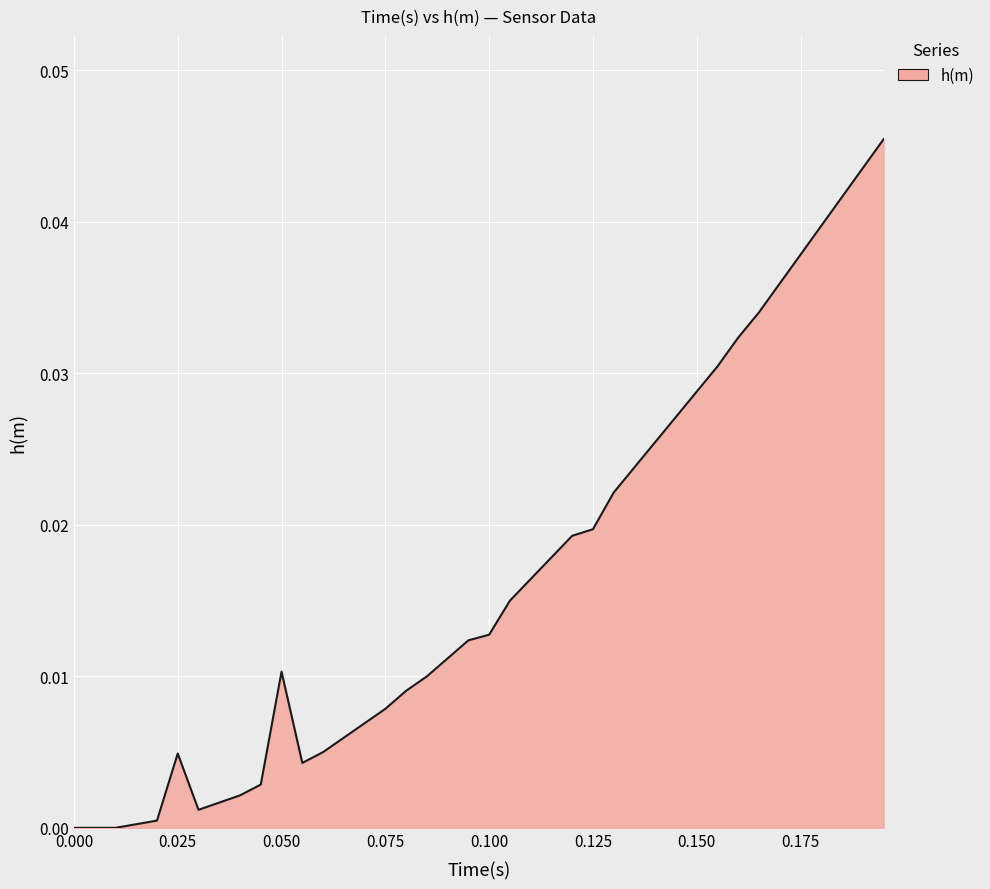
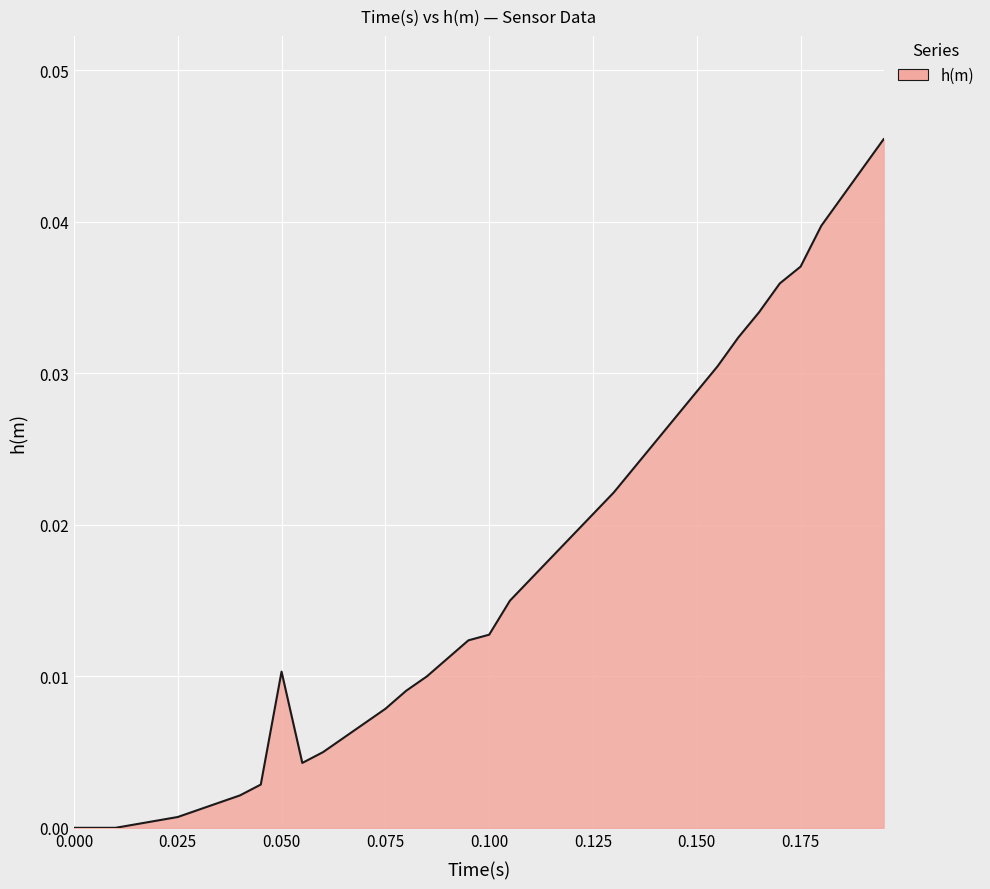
  {
    "0.000": 0.0000,
-   "0.025": 0.0049,
+   "0.025": 0.0007,
    "0.050": 0.0103,
    "0.075": 0.0079,
    "0.100": 0.0127,
-   "0.125": 0.0197,
+   "0.125": 0.0207,
    "0.150": 0.0288,
-   "0.175": 0.0378
+   "0.175": 0.0370
  }
